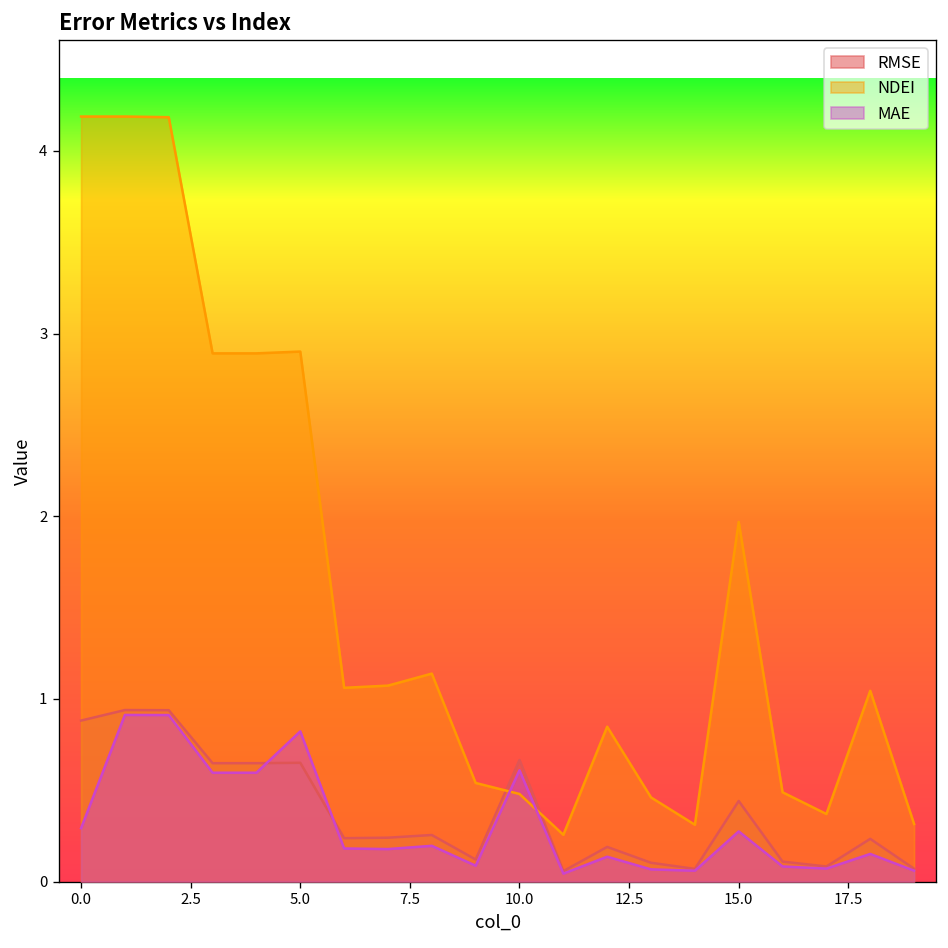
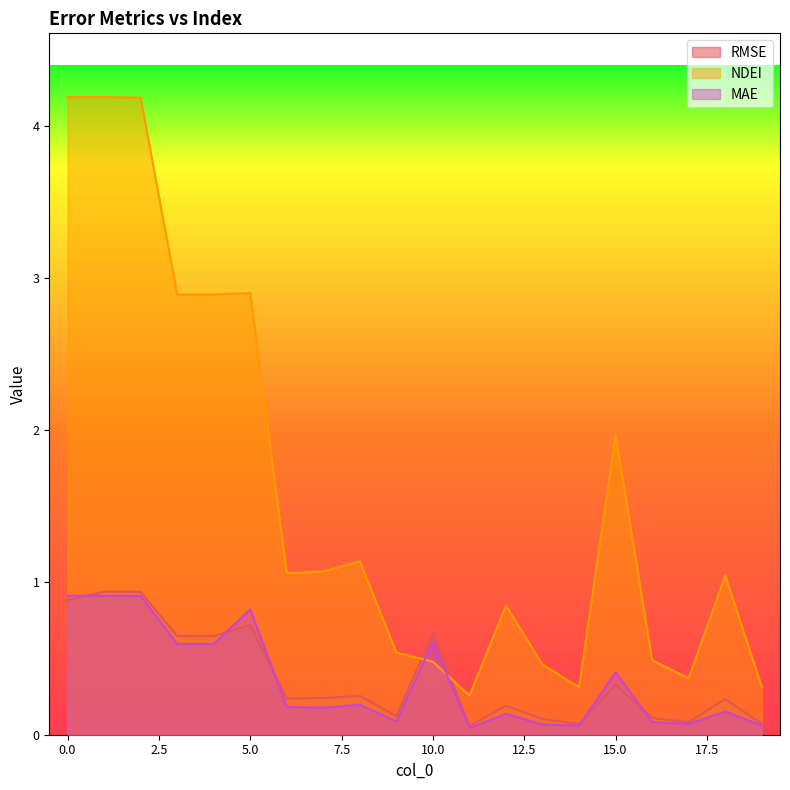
  {
    "RMSE": {
      "0.0": 0.88,
-     "5.0": 0.65,
+     "5.0": 0.72,
      "10.0": 0.67,
-     "15.0": 0.44
+     "15.0": 0.33
    },
    "NDEI": {
      "0.0": 4.19,
      "5.0": 2.90,
      "10.0": 0.48,
      "15.0": 1.97
    },
    "MAE": {
-     "0.0": 0.29,
+     "0.0": 0.91,
      "5.0": 0.82,
      "10.0": 0.61,
-     "15.0": 0.28
+     "15.0": 0.41
    }
  }
